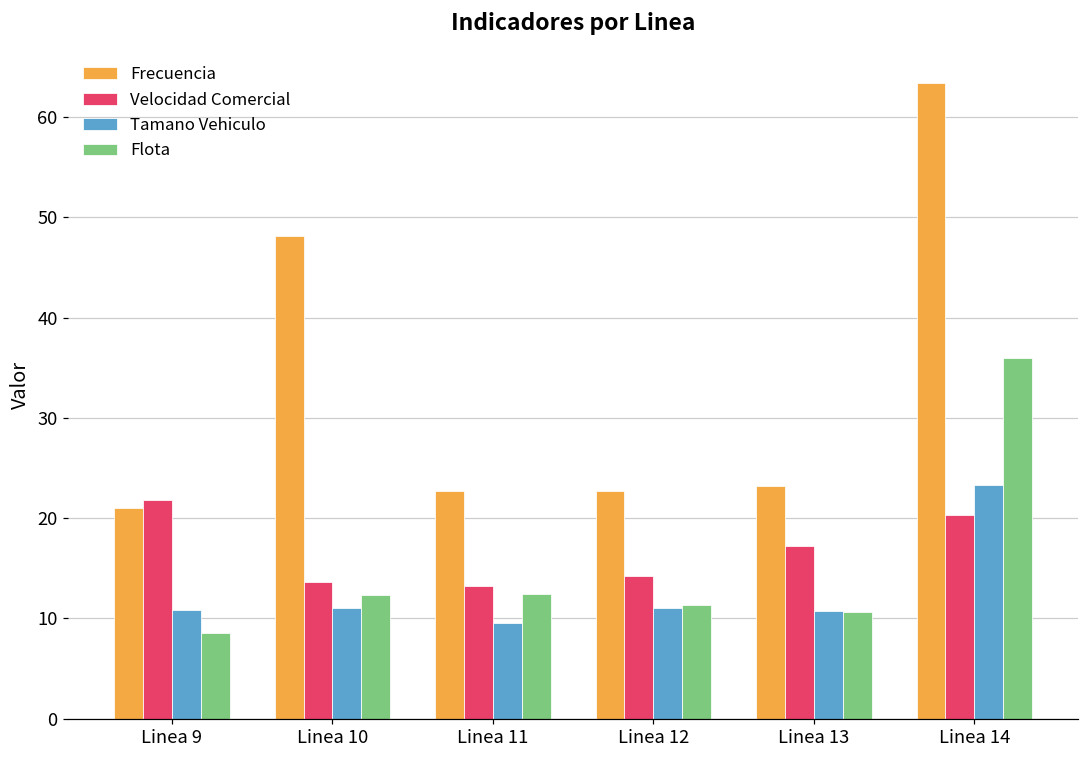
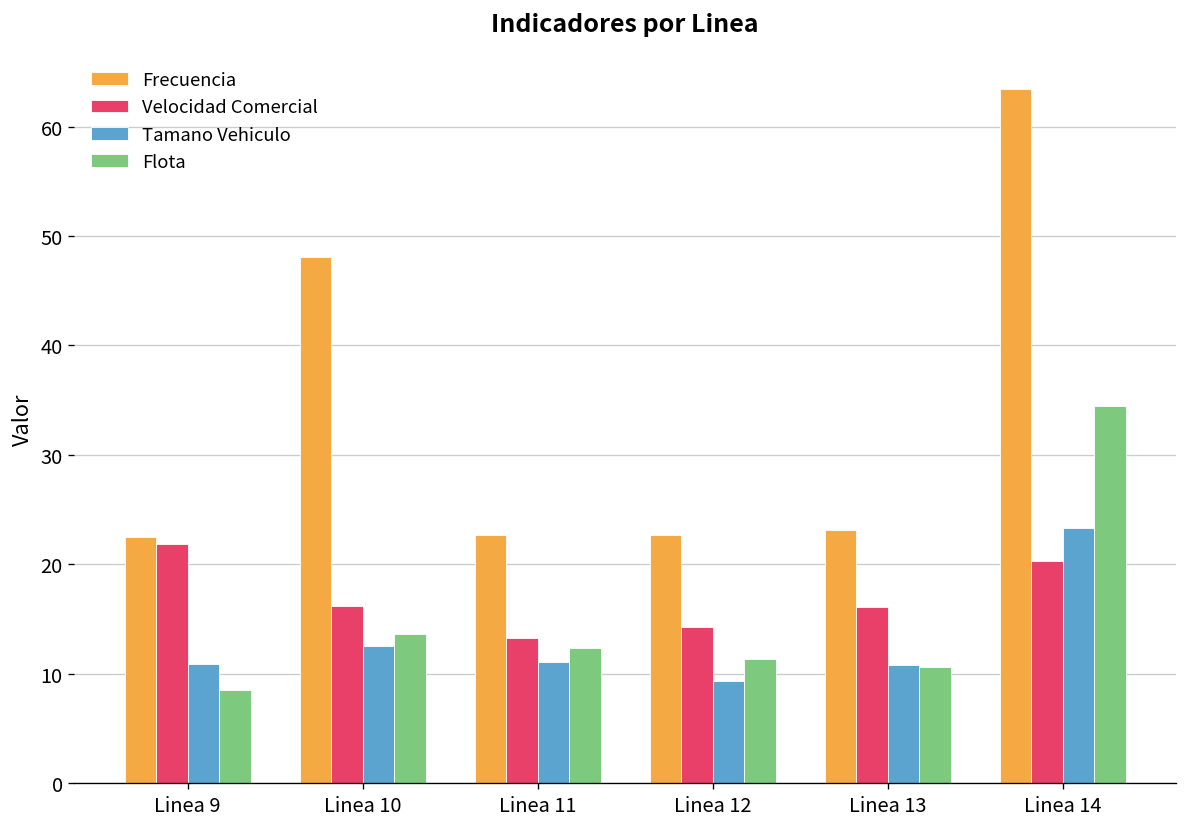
  {
    "Frecuencia": {
-     "Linea 9": 21,
+     "Linea 9": 23,
      "Linea 10": 48,
      "Linea 11": 23,
      "Linea 12": 23,
      "Linea 13": 23,
      "Linea 14": 63
    },
    "Velocidad Comercial": {
      "Linea 9": 22,
-     "Linea 10": 14,
+     "Linea 10": 16,
      "Linea 11": 13,
      "Linea 12": 14,
-     "Linea 13": 17,
+     "Linea 13": 16,
      "Linea 14": 20
    },
    "Tamano Vehiculo": {
      "Linea 9": 11,
-     "Linea 10": 11,
-     "Linea 11": 10,
-     "Linea 12": 11,
+     "Linea 10": 13,
+     "Linea 11": 11,
+     "Linea 12": 9,
      "Linea 13": 11,
      "Linea 14": 23
    },
    "Flota": {
      "Linea 9": 9,
-     "Linea 10": 12,
+     "Linea 10": 14,
      "Linea 11": 12,
      "Linea 12": 11,
      "Linea 13": 11,
-     "Linea 14": 36
+     "Linea 14": 34
    }
  }
